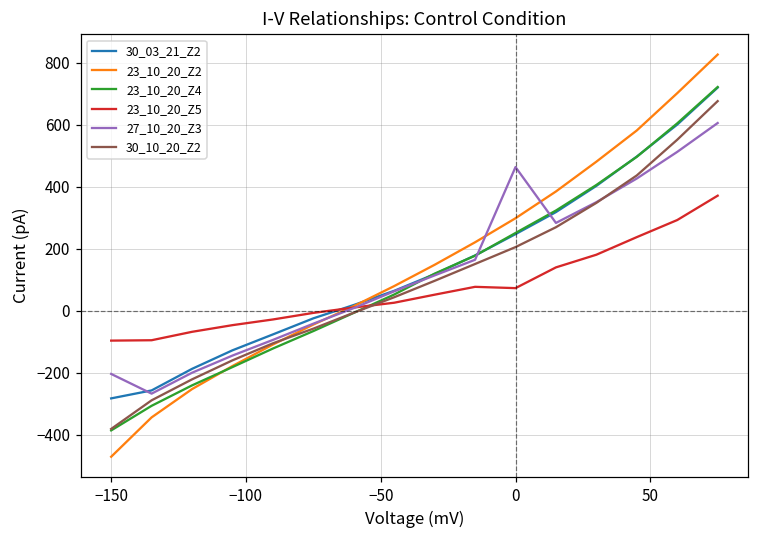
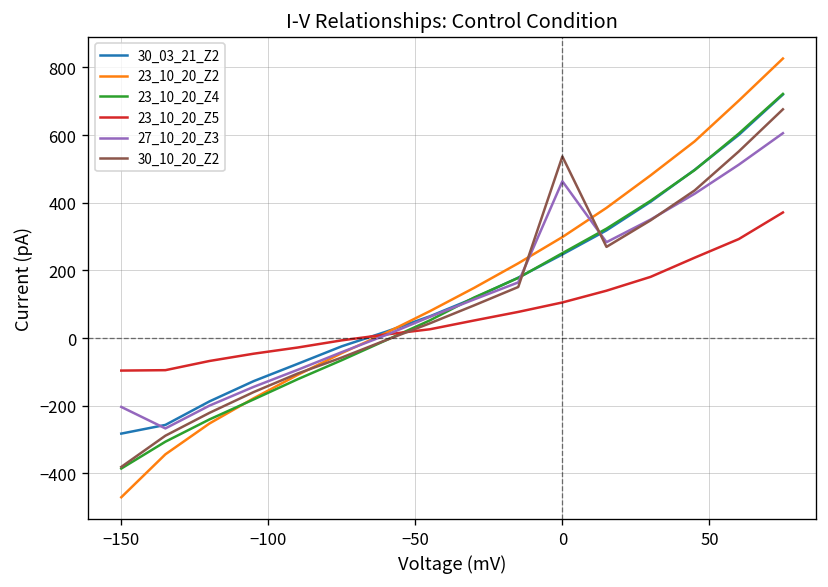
  {
    "30_03_21_Z2": {
      "−150": -280
    },
    "23_10_20_Z2": {
      "−150": -470,
      "0": 300
    },
    "23_10_20_Z5": {
      "−150": -100,
-     "0": 70
+     "0": 110
    },
    "27_10_20_Z3": {
      "−150": -200,
      "0": 460
    },
    "30_10_20_Z2": {
-     "0": 210
+     "0": 540
    }
  }
